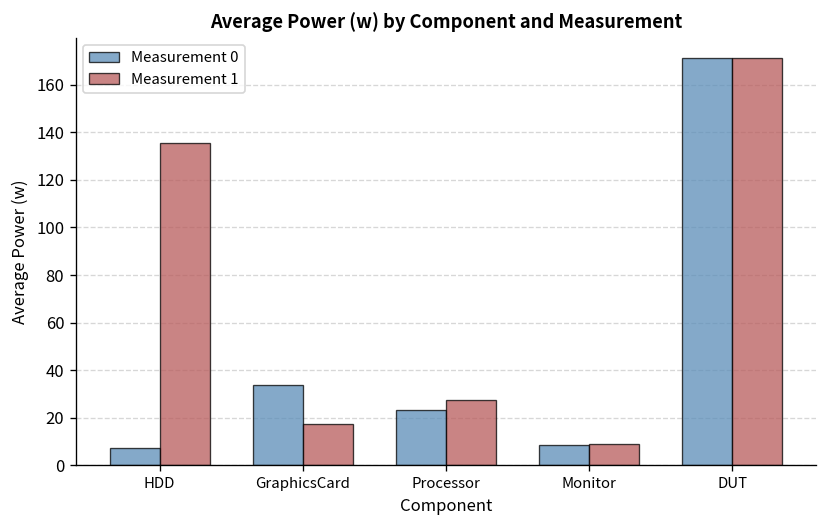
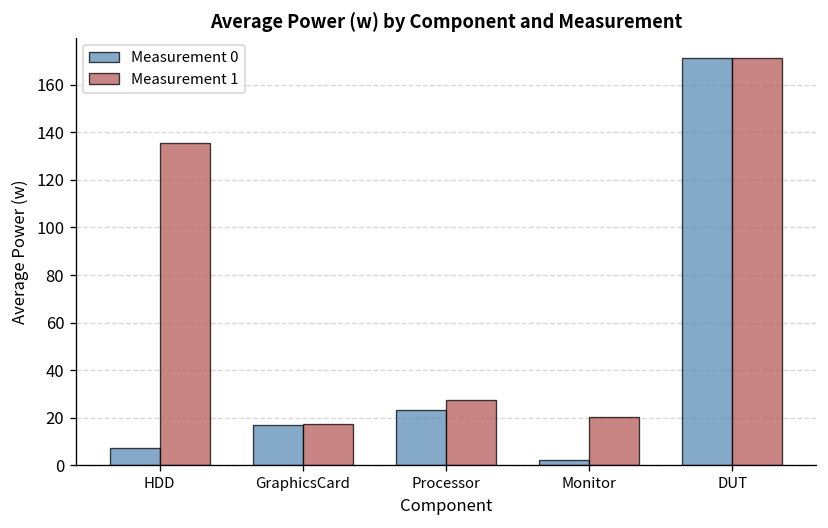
  {
    "Measurement 0": {
      "HDD": 7,
-     "GraphicsCard": 34,
+     "GraphicsCard": 17,
      "Processor": 23,
-     "Monitor": 9,
+     "Monitor": 2,
      "DUT": 171
    },
    "Measurement 1": {
      "HDD": 136,
      "GraphicsCard": 17,
      "Processor": 27,
-     "Monitor": 9,
+     "Monitor": 20,
      "DUT": 171
    }
  }
